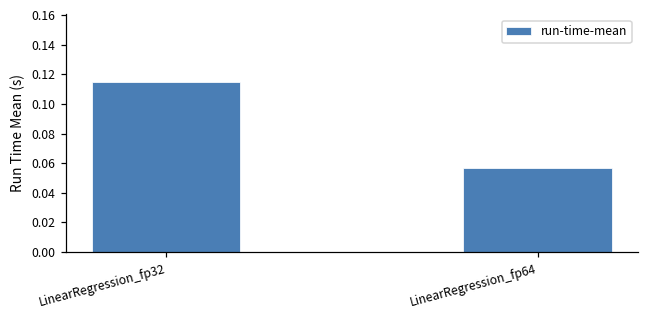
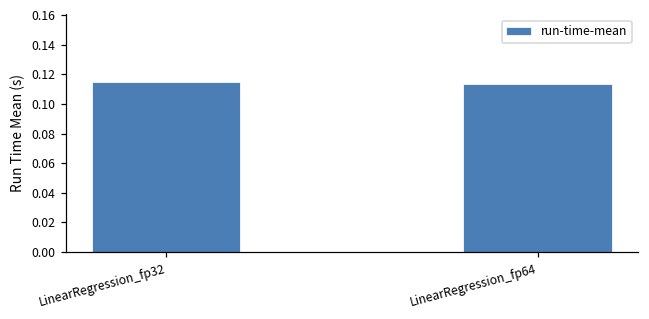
  {
    "LinearRegression_fp32": 0.115,
-   "LinearRegression_fp64": 0.057
+   "LinearRegression_fp64": 0.113
  }
